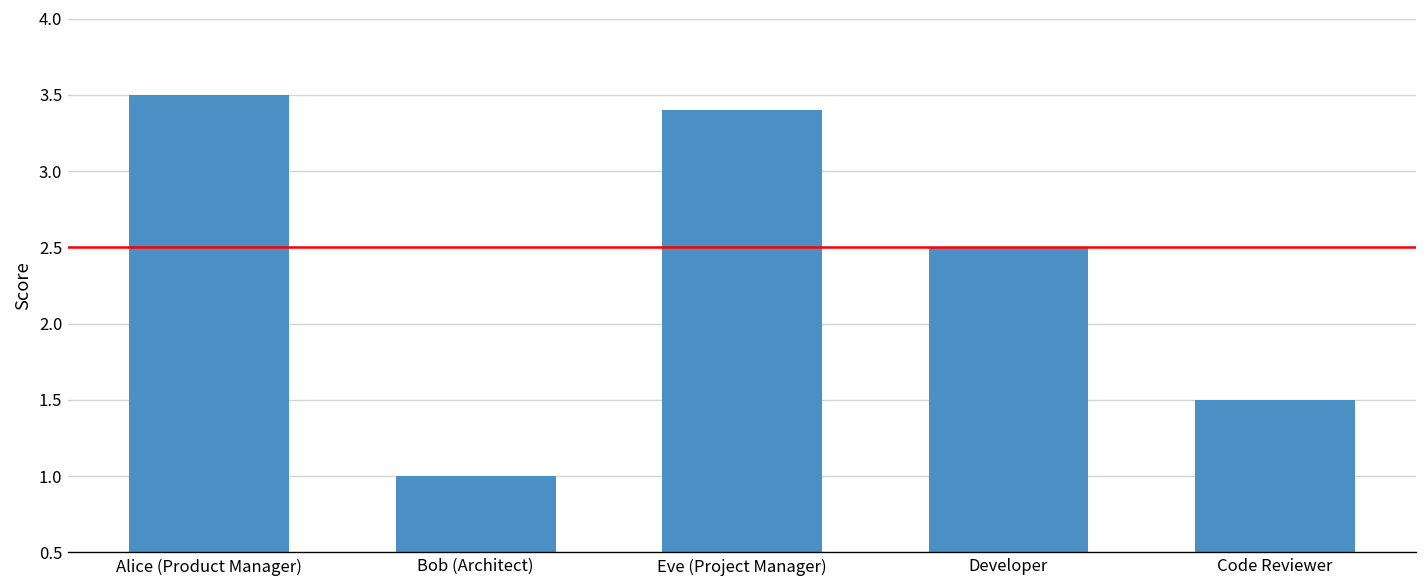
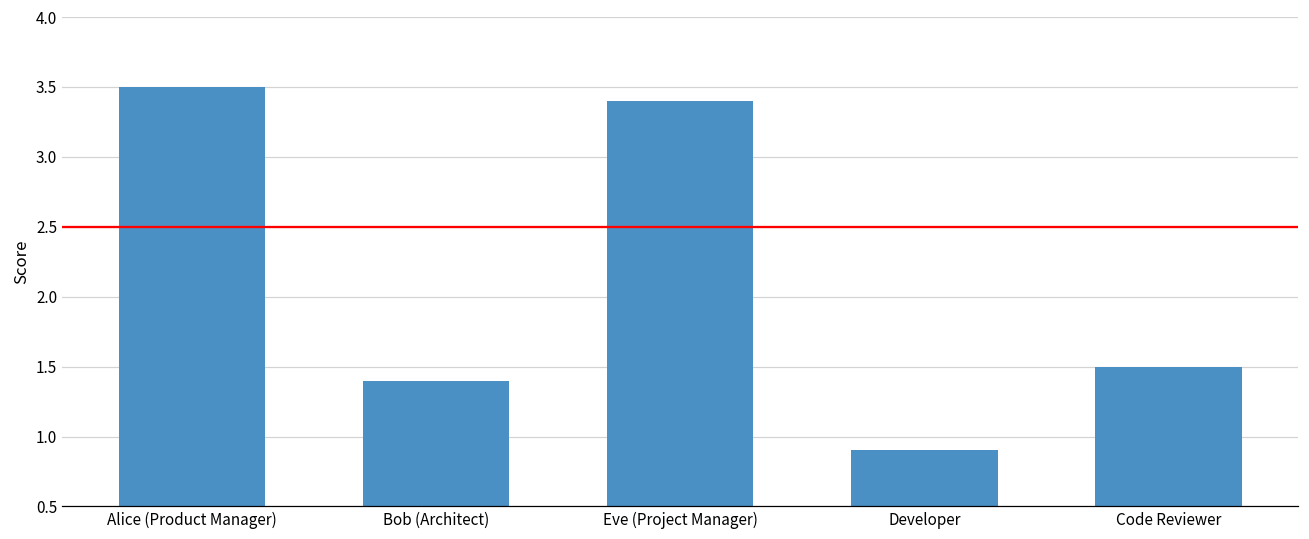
  {
    "Alice (Product Manager)": 3.5,
-   "Bob (Architect)": 1.0,
+   "Bob (Architect)": 1.4,
    "Eve (Project Manager)": 3.4,
-   "Developer": 2.5,
+   "Developer": 0.9,
    "Code Reviewer": 1.5
  }
